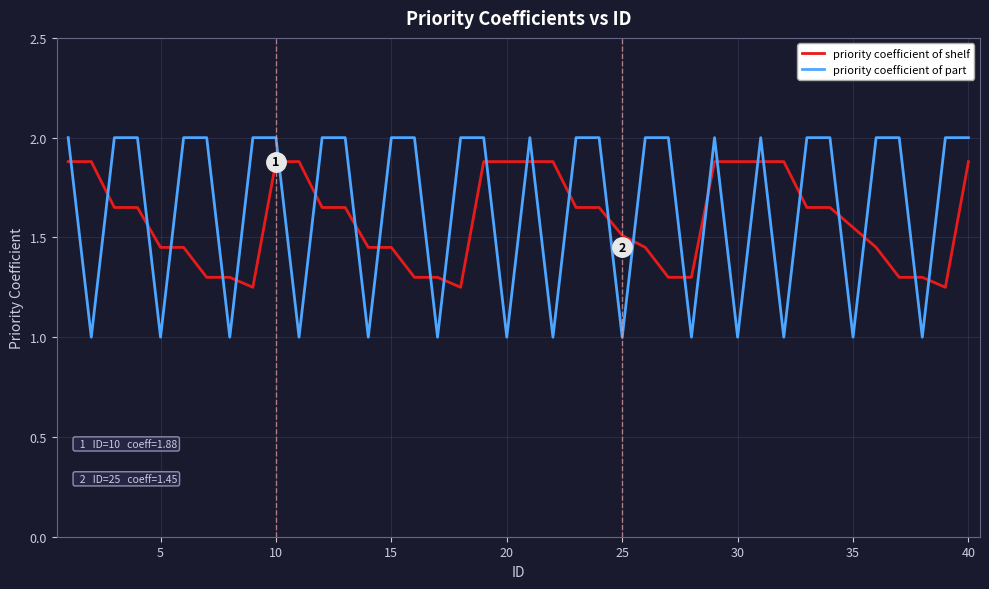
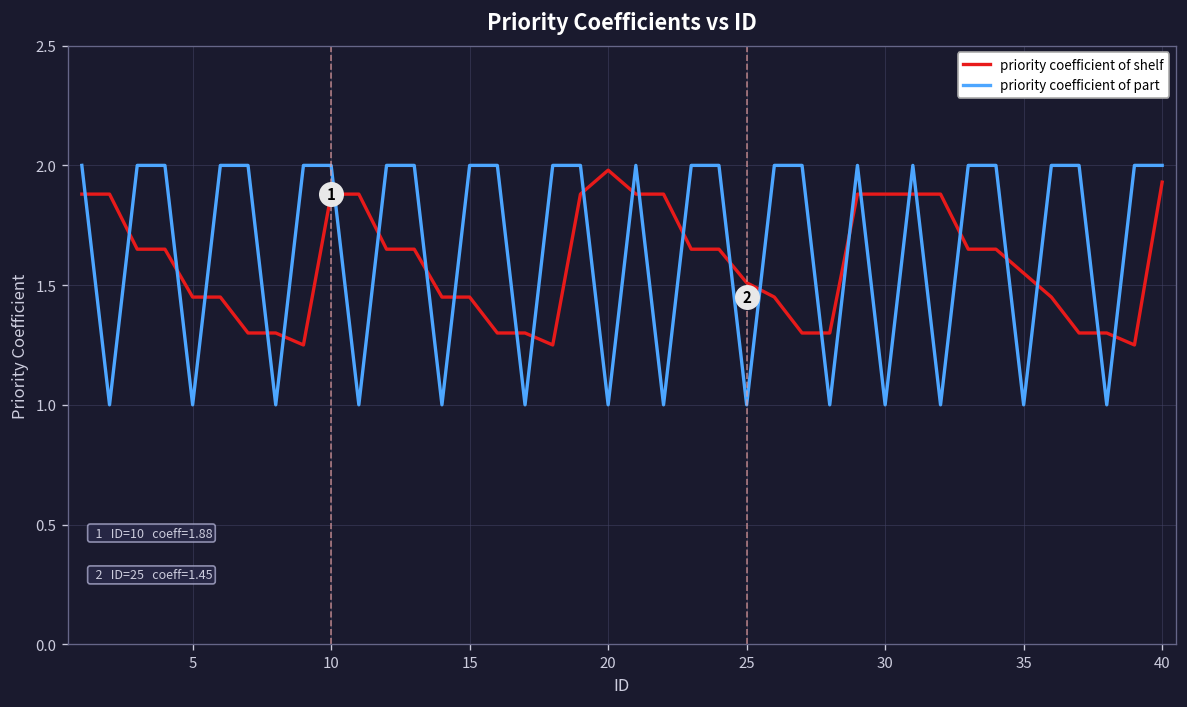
  {
    "priority coefficient of shelf": {
      "5": 1.45,
      "15": 1.45,
-     "20": 1.88,
+     "20": 1.98,
      "30": 1.88,
      "35": 1.55,
-     "40": 1.88
+     "40": 1.93
    },
    "priority coefficient of part": {
      "5": 1.00,
      "10": 2.00,
      "15": 2.00,
      "20": 1.00,
      "25": 1.00,
      "30": 1.00,
      "35": 1.00,
      "40": 2.00
    }
  }
